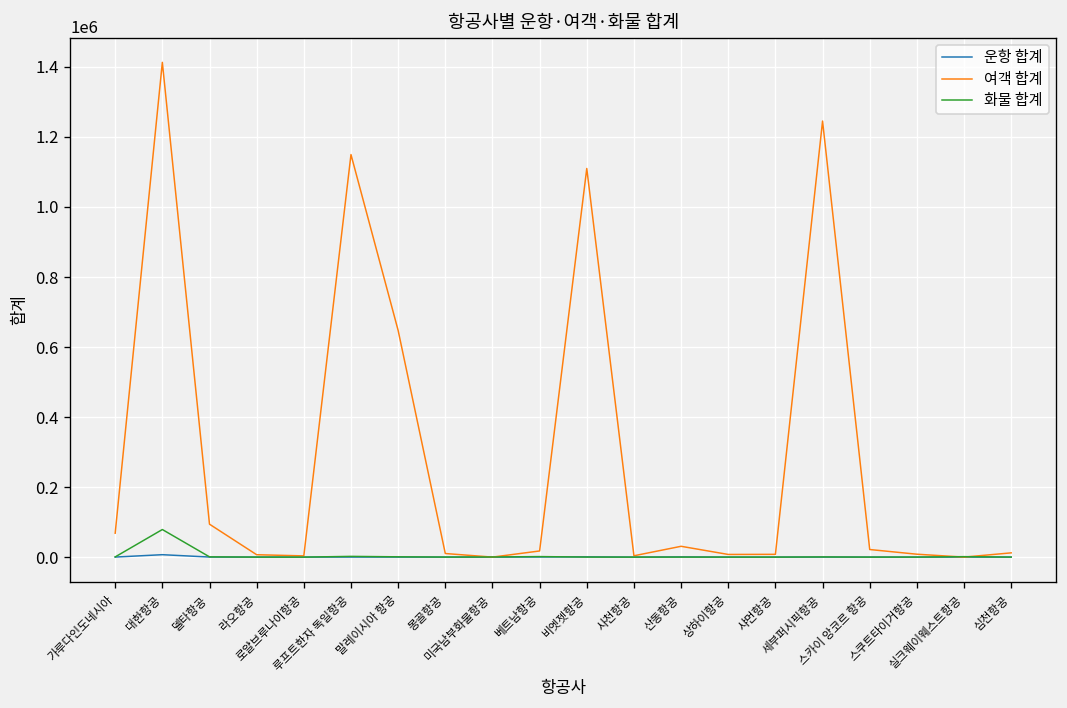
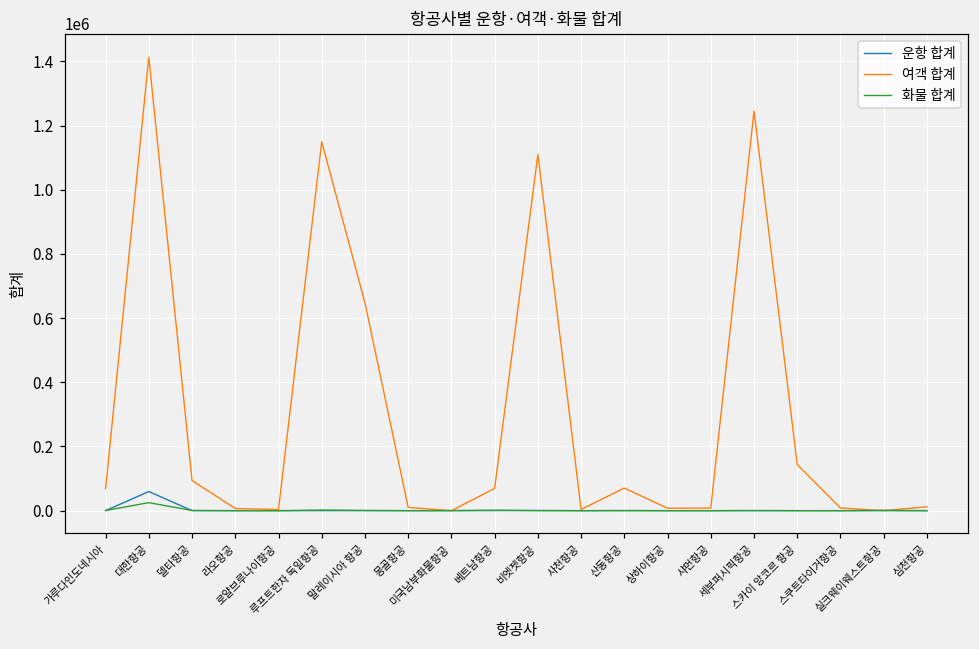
  {
    "운항 합계": {
-     "대한항공": 10000
+     "대한항공": 60000
    },
    "여객 합계": {
      "가루다인도네시아": 70000,
      "대한항공": 1410000,
      "델타항공": 90000,
      "루프트한자 독일항공": 1150000,
      "말레이시아 항공": 650000,
      "몽골항공": 10000,
-     "베트남항공": 20000,
+     "베트남항공": 70000,
      "비엣젯항공": 1110000,
-     "산동항공": 30000,
+     "산동항공": 70000,
      "세부퍼시픽항공": 1250000,
-     "스카이 앙코르 항공": 20000,
+     "스카이 앙코르 항공": 140000,
      "심천항공": 10000
    },
    "화물 합계": {
-     "대한항공": 80000
+     "대한항공": 20000
    }
  }
